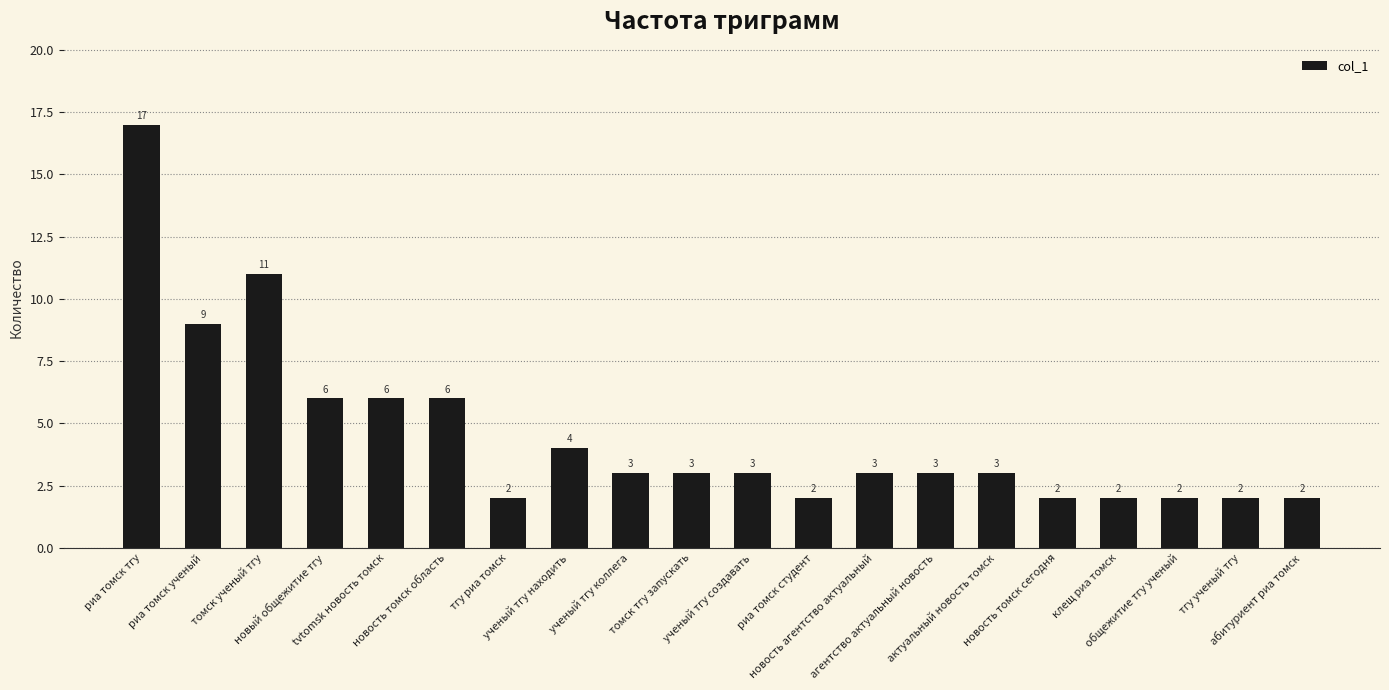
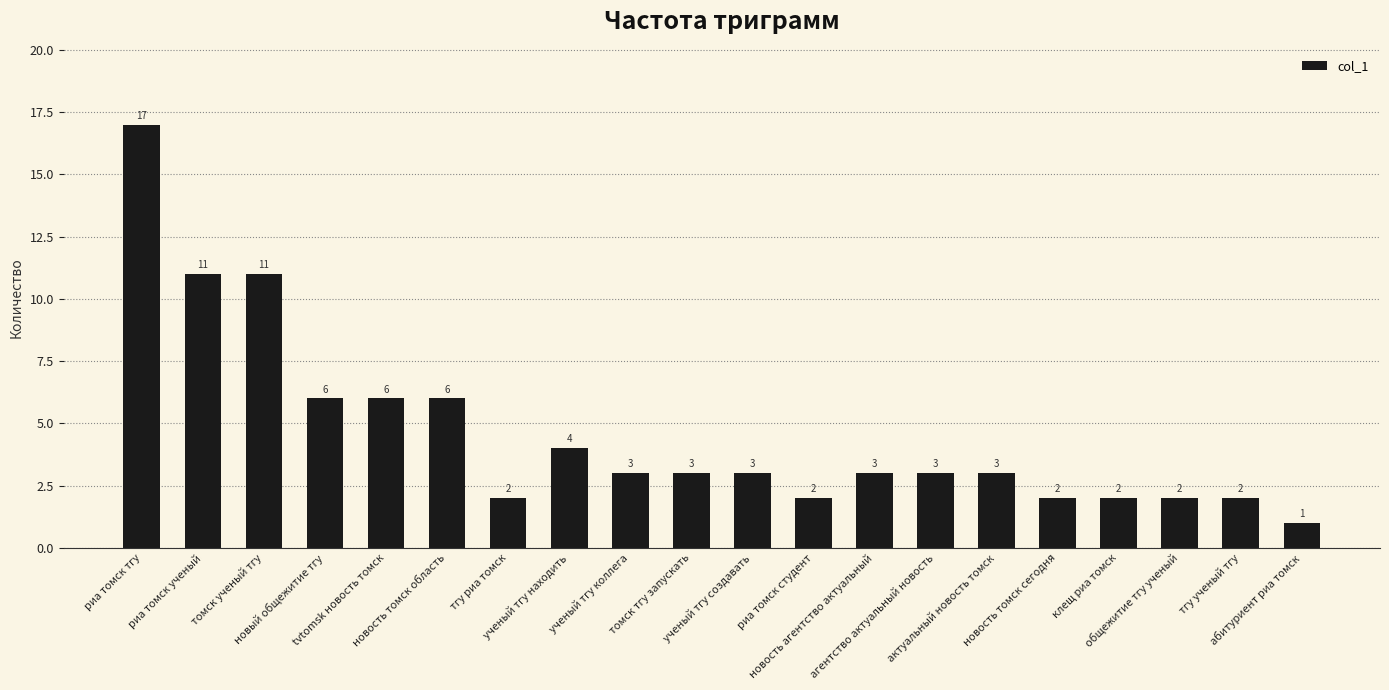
  {
    "риа томск тгу": 17,
-   "риа томск ученый": 9,
+   "риа томск ученый": 11,
    "томск ученый тгу": 11,
    "новый общежитие тгу": 6,
    "tvtomsk новость томск": 6,
    "новость томск область": 6,
    "тгу риа томск": 2,
    "ученый тгу находить": 4,
    "ученый тгу коллега": 3,
    "томск тгу запускать": 3,
    "ученый тгу создавать": 3,
    "риа томск студент": 2,
    "новость агентство актуальный": 3,
    "агентство актуальный новость": 3,
    "актуальный новость томск": 3,
    "новость томск сегодня": 2,
    "клещ риа томск": 2,
    "общежитие тгу ученый": 2,
    "тгу ученый тгу": 2,
-   "абитуриент риа томск": 2
+   "абитуриент риа томск": 1
  }
